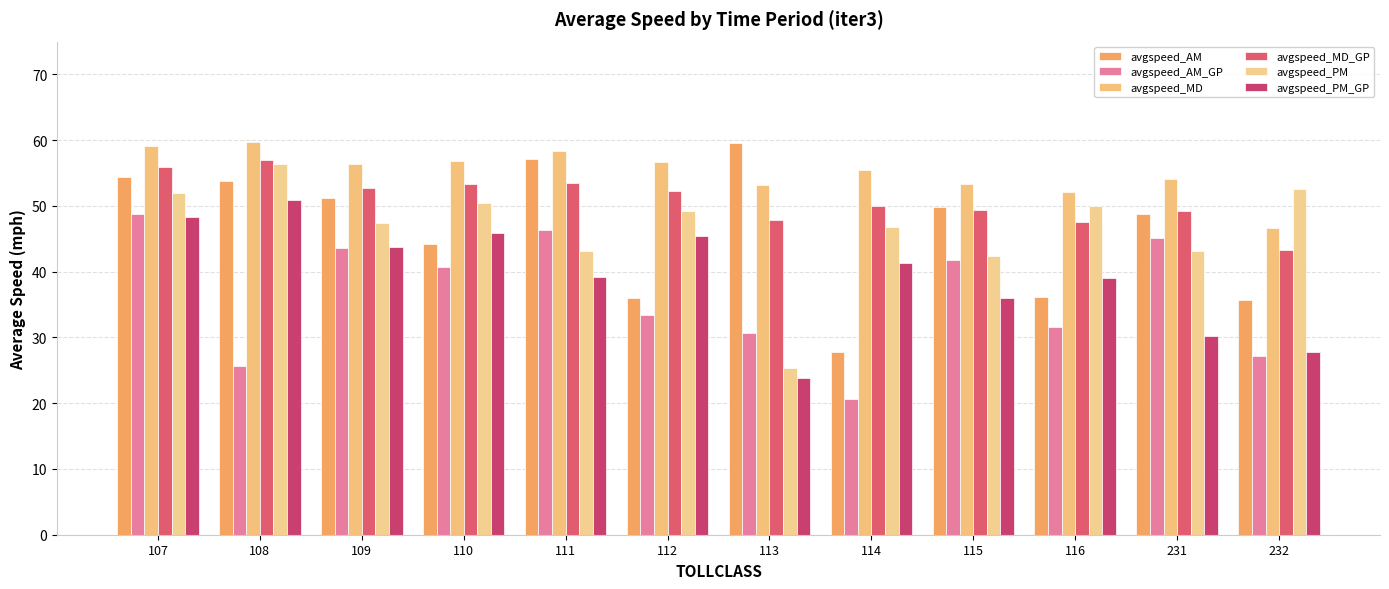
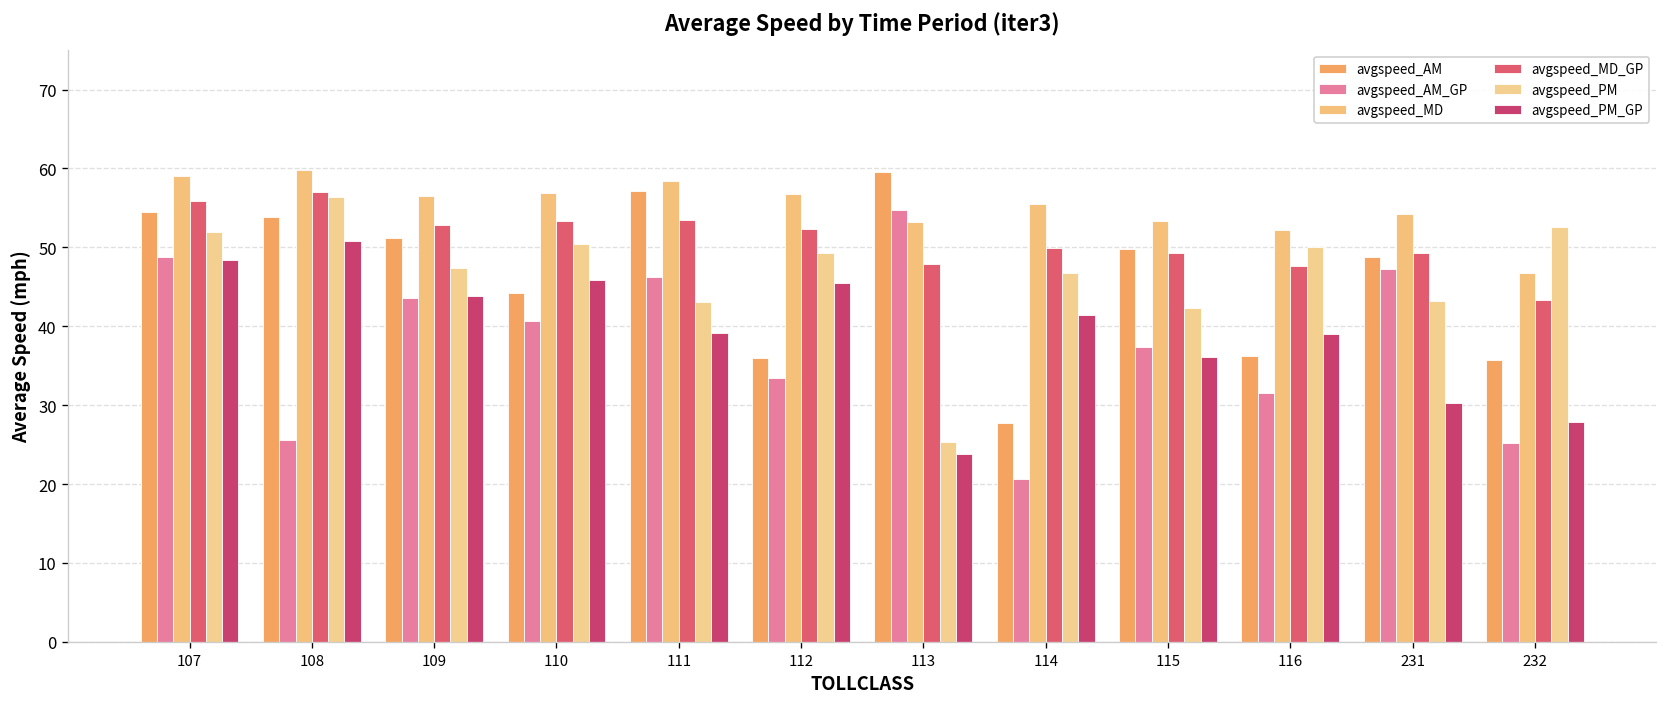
  {
    "avgspeed_AM_GP": {
      "107": 49,
      "108": 26,
      "109": 44,
      "110": 41,
      "111": 46,
      "112": 33,
-     "113": 31,
+     "113": 55,
      "114": 21,
-     "115": 42,
+     "115": 37,
      "116": 32,
-     "231": 45,
-     "232": 27
+     "231": 47,
+     "232": 25
    }
  }
